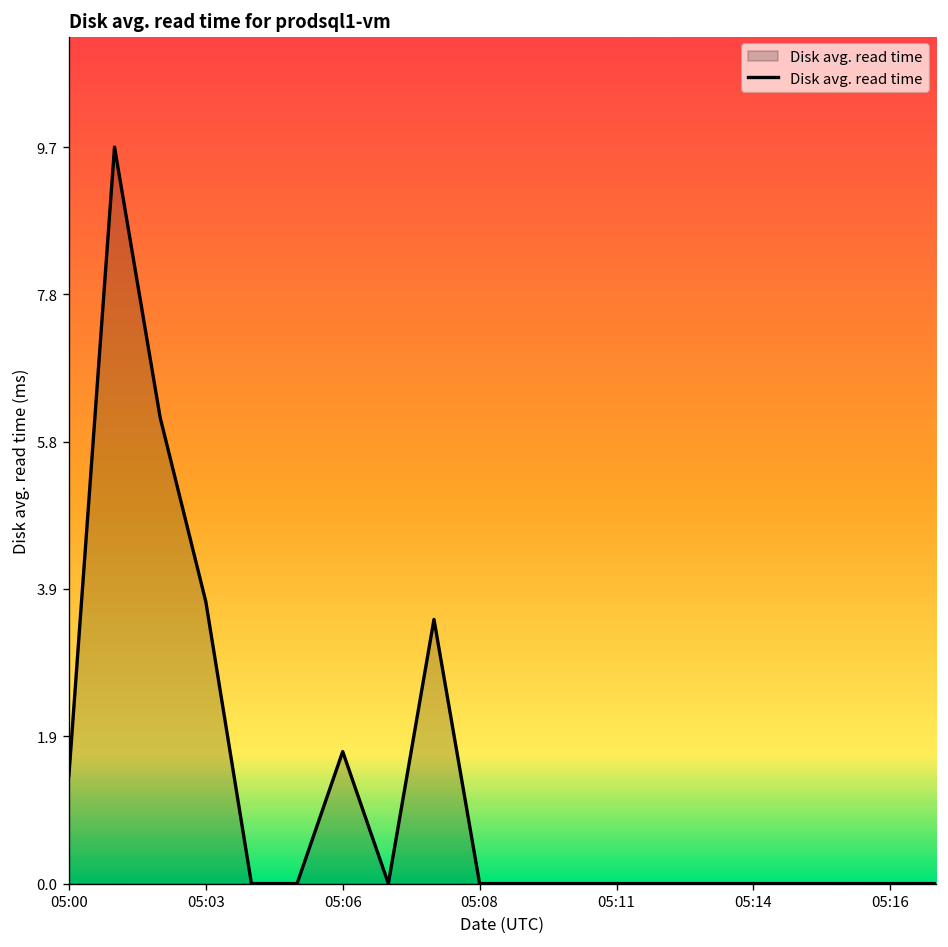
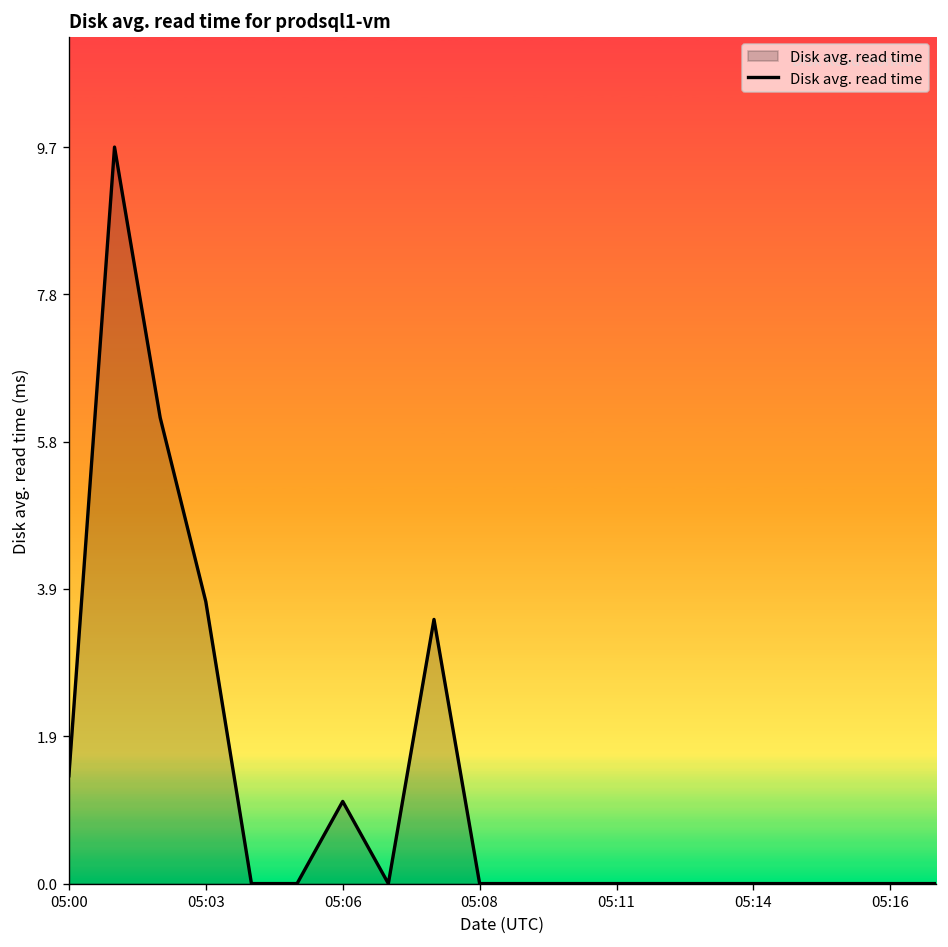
  {
    "05:00": 1.4,
    "05:03": 3.7,
-   "05:06": 1.7,
+   "05:06": 1.1,
    "05:08": 0.0,
    "05:11": 0.0,
    "05:14": 0.0,
    "05:16": 0.0
  }
